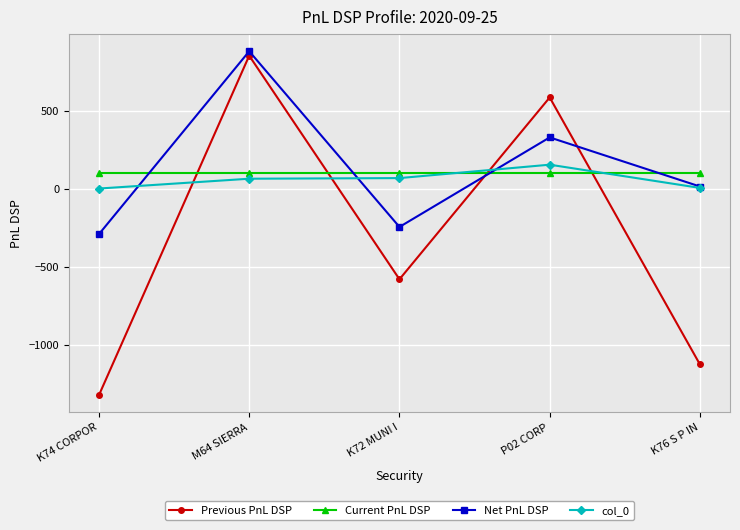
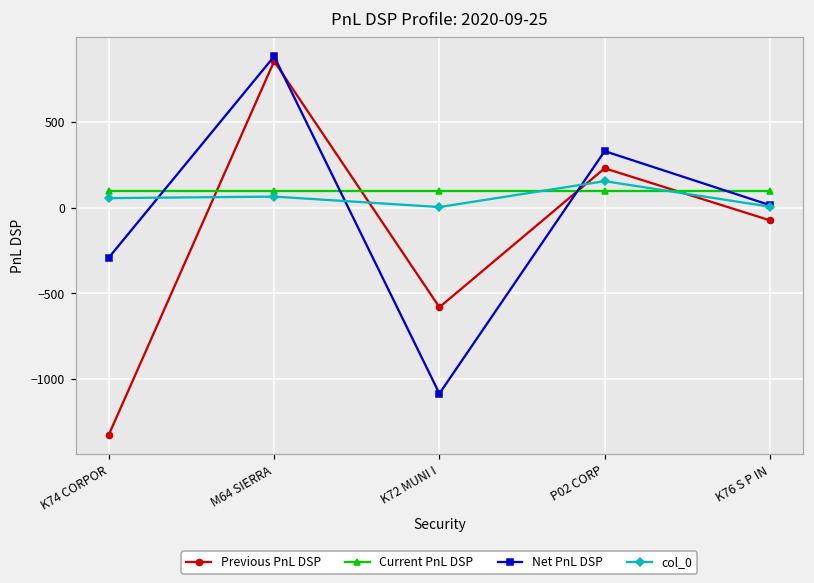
  {
    "Previous PnL DSP": {
      "K74 CORPOR": -1320,
      "M64 SIERRA": 850,
      "K72 MUNI I": -580,
-     "P02 CORP": 590,
-     "K76 S P IN": -1130
+     "P02 CORP": 230,
+     "K76 S P IN": -70
    },
    "Current PnL DSP": {
      "K74 CORPOR": 100,
      "M64 SIERRA": 100,
      "K72 MUNI I": 100,
      "P02 CORP": 100,
      "K76 S P IN": 100
    },
    "Net PnL DSP": {
      "K74 CORPOR": -290,
      "M64 SIERRA": 880,
-     "K72 MUNI I": -240,
+     "K72 MUNI I": -1080,
      "P02 CORP": 330
    },
    "col_0": {
-     "K74 CORPOR": 0,
+     "K74 CORPOR": 60,
      "M64 SIERRA": 70,
-     "K72 MUNI I": 70,
+     "K72 MUNI I": 0,
      "P02 CORP": 160
    }
  }
